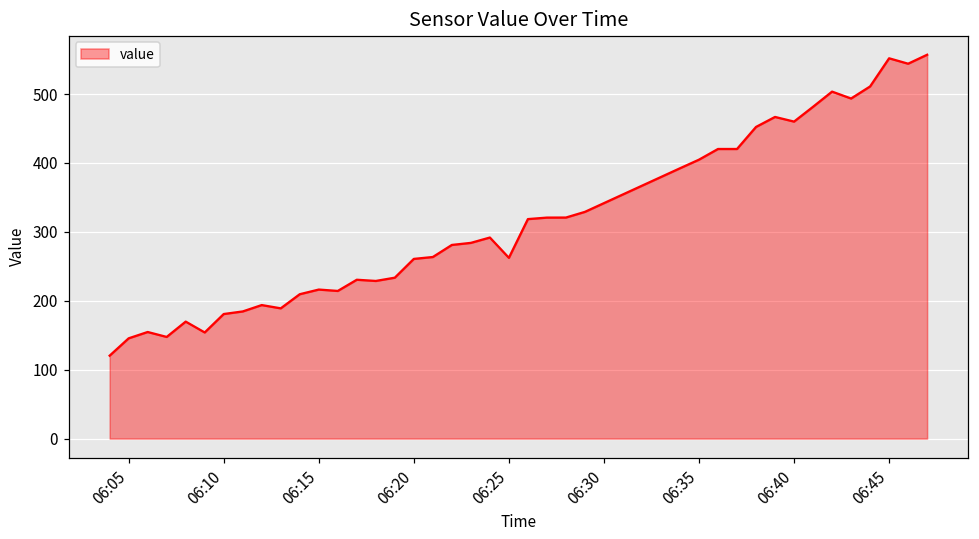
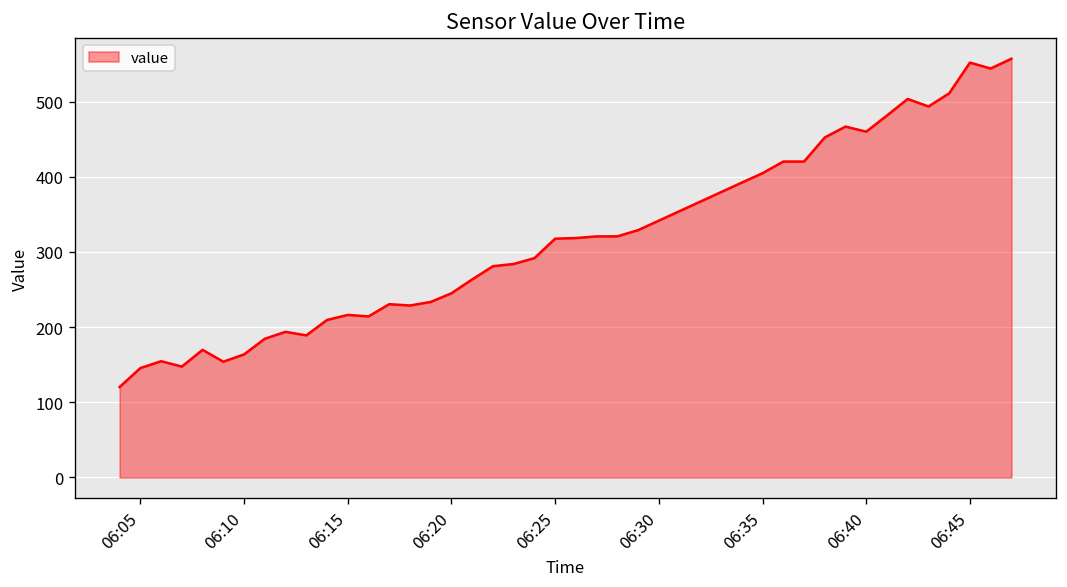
  {
    "06:05": 150,
-   "06:10": 180,
+   "06:10": 160,
    "06:15": 220,
-   "06:20": 260,
-   "06:25": 260,
+   "06:20": 250,
+   "06:25": 320,
    "06:35": 400,
    "06:40": 460,
    "06:45": 550
  }
